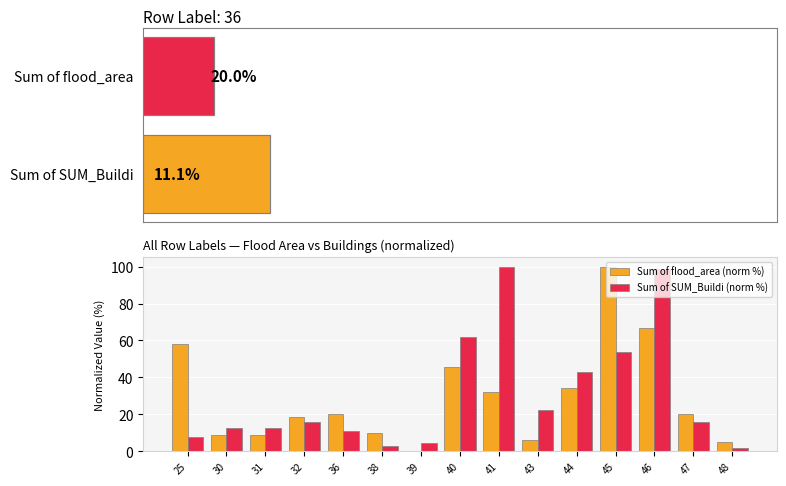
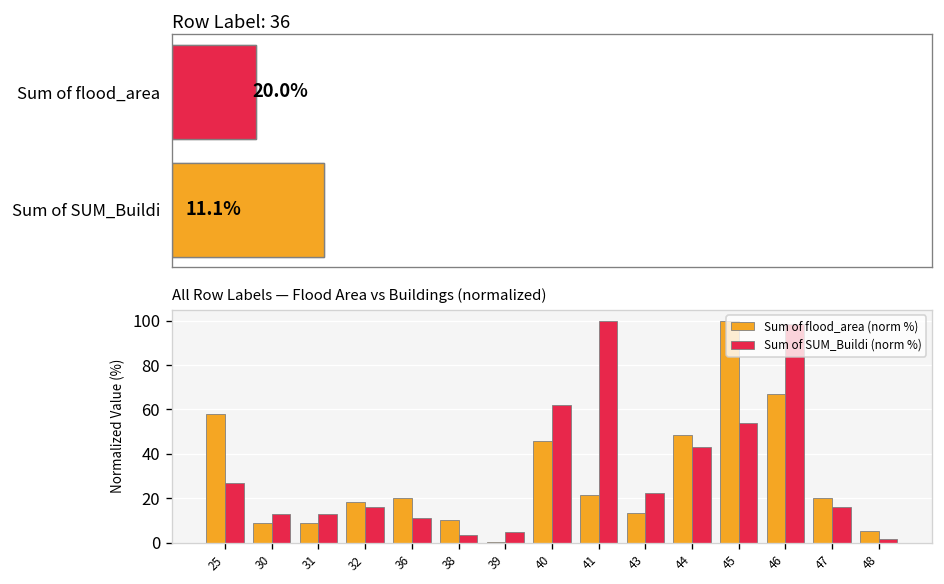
  {
    "All Row Labels — Flood Area vs Buildings (normalized)": {
      "Sum of flood_area (norm %)": {
        "25": 58,
        "30": 9,
        "31": 9,
        "32": 18,
        "36": 20,
        "38": 10,
        "40": 46,
-       "41": 32,
-       "43": 6,
-       "44": 34,
+       "41": 22,
+       "43": 13,
+       "44": 49,
        "46": 67,
        "47": 20,
        "48": 5
      },
      "Sum of SUM_Buildi (norm %)": {
-       "25": 8,
+       "25": 27,
        "30": 13,
        "31": 13,
        "32": 16,
        "36": 11,
        "38": 3,
        "39": 5,
        "40": 62,
        "41": 100,
        "43": 22,
        "44": 43,
        "45": 54,
        "47": 16,
        "48": 2
      }
    }
  }
